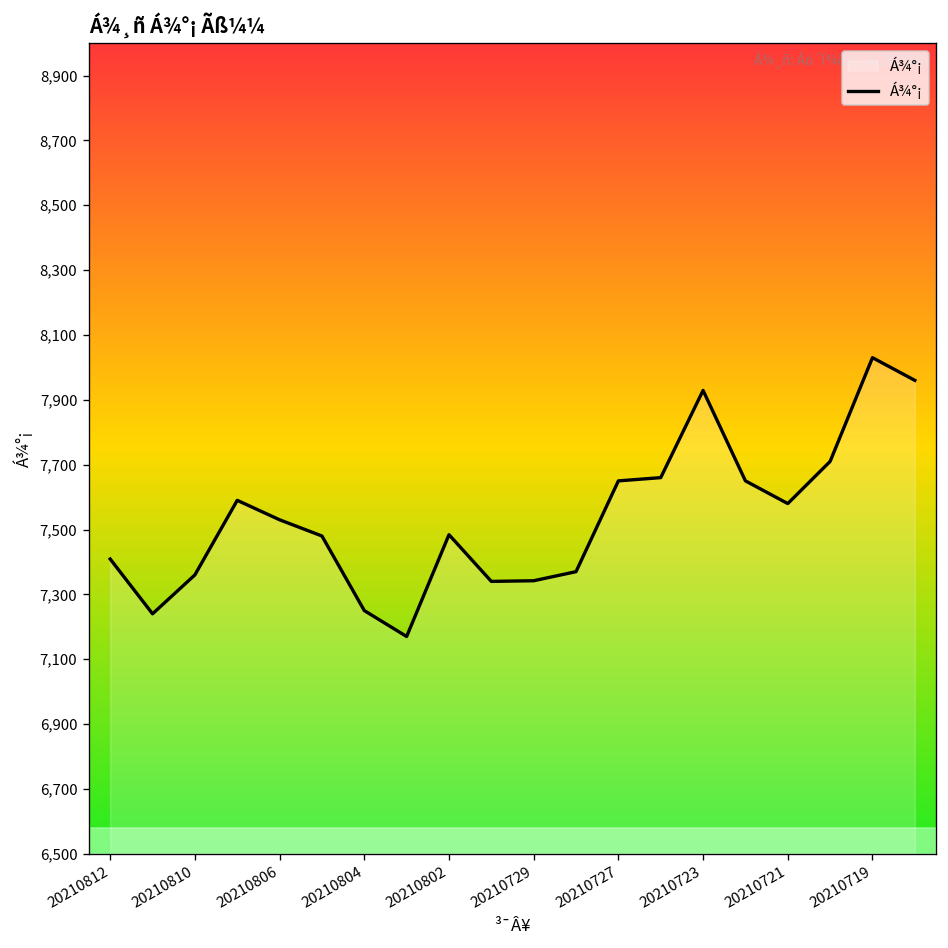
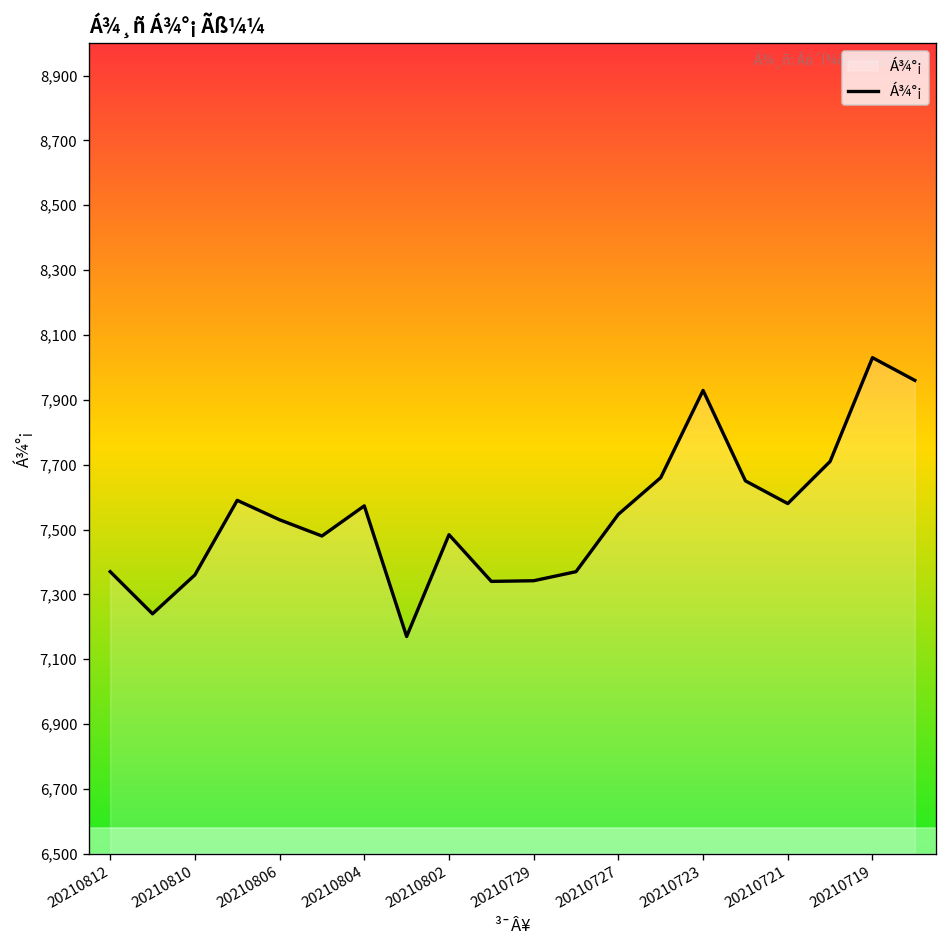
  {
-   "20210812": "7,410",
+   "20210812": "7,370",
    "20210810": "7,360",
    "20210806": "7,530",
-   "20210804": "7,250",
+   "20210804": "7,570",
    "20210802": "7,480",
    "20210729": "7,340",
-   "20210727": "7,650",
+   "20210727": "7,550",
    "20210723": "7,930",
    "20210721": "7,580",
    "20210719": "8,030"
  }
